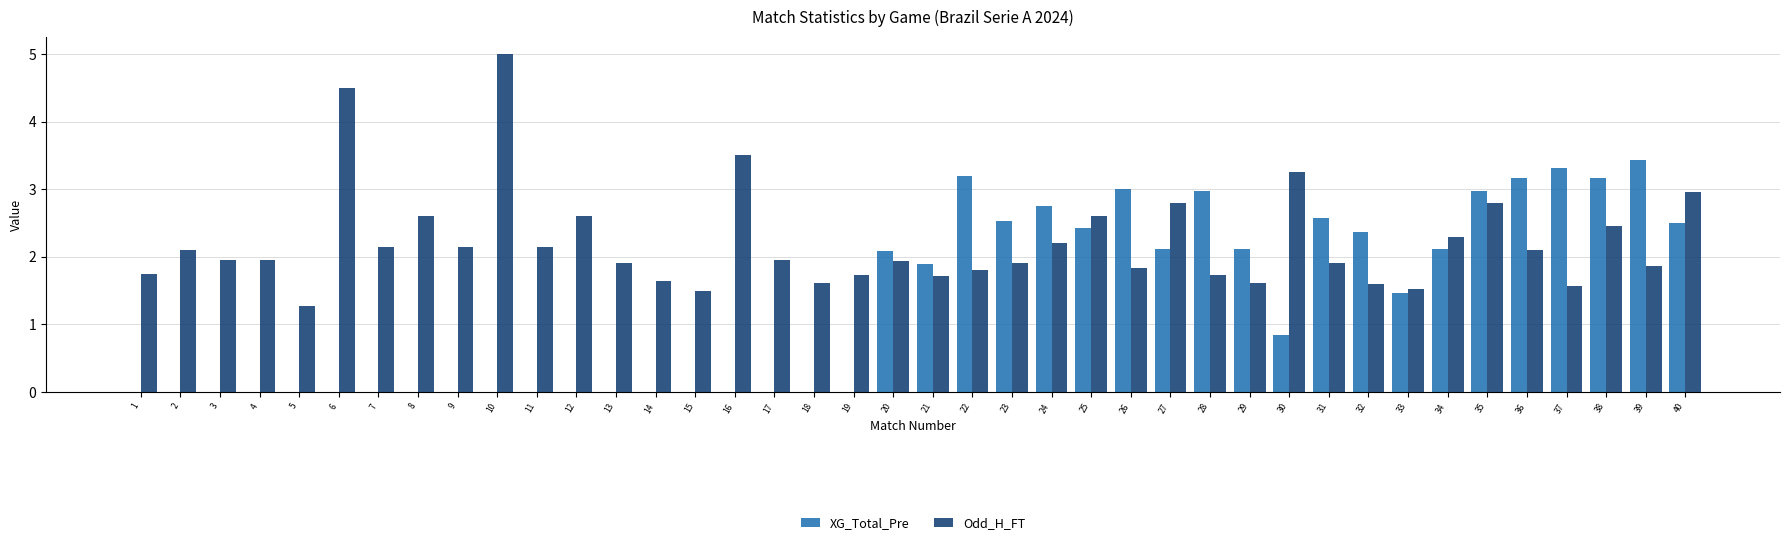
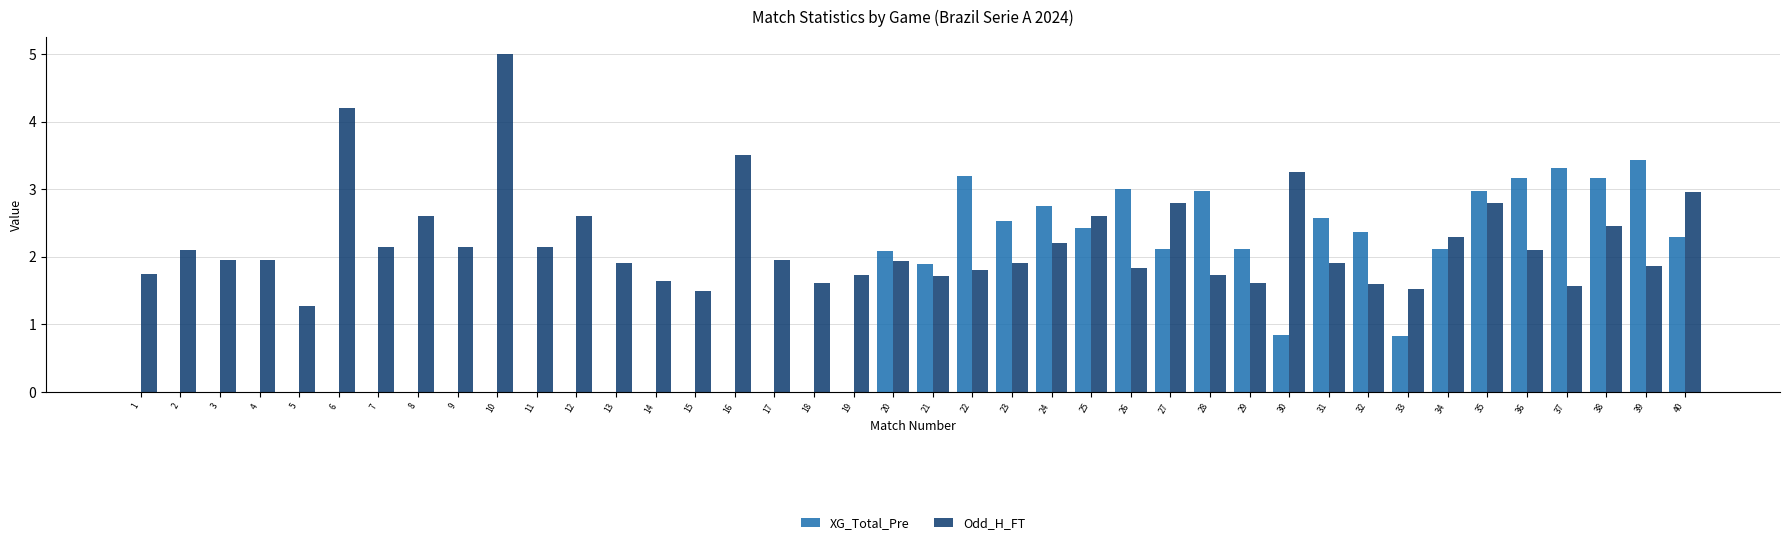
  {
    "XG_Total_Pre": {
      "1": 0.0,
      "2": 0.0,
      "3": 0.0,
      "4": 0.0,
      "5": 0.0,
      "6": 0.0,
      "7": 0.0,
      "8": 0.0,
      "9": 0.0,
      "10": 0.0,
      "11": 0.0,
      "12": 0.0,
      "13": 0.0,
      "14": 0.0,
      "15": 0.0,
      "16": 0.0,
      "17": 0.0,
      "18": 0.0,
      "19": 0.0,
      "20": 2.1,
      "21": 1.9,
      "22": 3.2,
      "23": 2.5,
      "24": 2.8,
      "25": 2.4,
      "26": 3.0,
      "27": 2.1,
      "28": 3.0,
      "29": 2.1,
      "30": 0.9,
      "31": 2.6,
      "32": 2.4,
-     "33": 1.5,
+     "33": 0.8,
      "34": 2.1,
      "35": 3.0,
      "36": 3.2,
      "37": 3.3,
      "38": 3.2,
      "39": 3.4,
-     "40": 2.5
+     "40": 2.3
    },
    "Odd_H_FT": {
      "1": 1.8,
      "2": 2.1,
      "3": 2.0,
      "4": 2.0,
      "5": 1.3,
-     "6": 4.5,
+     "6": 4.2,
      "7": 2.2,
      "8": 2.6,
      "9": 2.2,
      "10": 5.0,
      "11": 2.2,
      "12": 2.6,
      "13": 1.9,
      "14": 1.7,
      "15": 1.5,
      "16": 3.5,
      "17": 2.0,
      "18": 1.6,
      "19": 1.7,
      "20": 1.9,
      "21": 1.7,
      "22": 1.8,
      "23": 1.9,
      "24": 2.2,
      "25": 2.6,
      "26": 1.8,
      "27": 2.8,
      "28": 1.7,
      "29": 1.6,
      "30": 3.3,
      "31": 1.9,
      "32": 1.6,
      "33": 1.5,
      "34": 2.3,
      "35": 2.8,
      "36": 2.1,
      "37": 1.6,
      "38": 2.5,
      "39": 1.9,
      "40": 3.0
    }
  }
